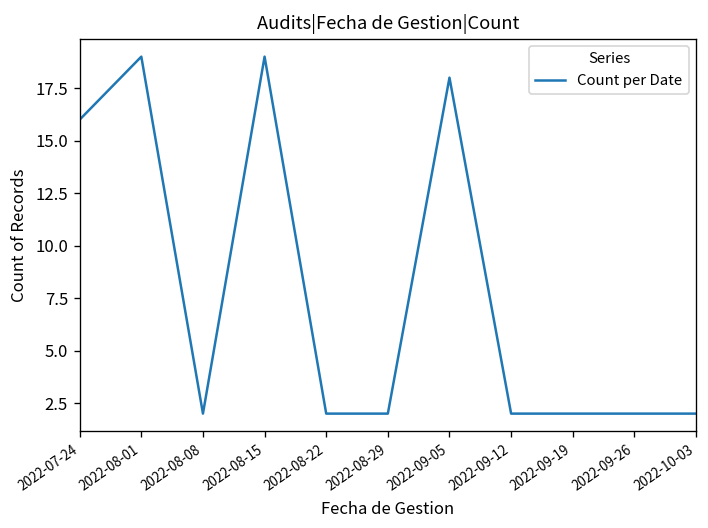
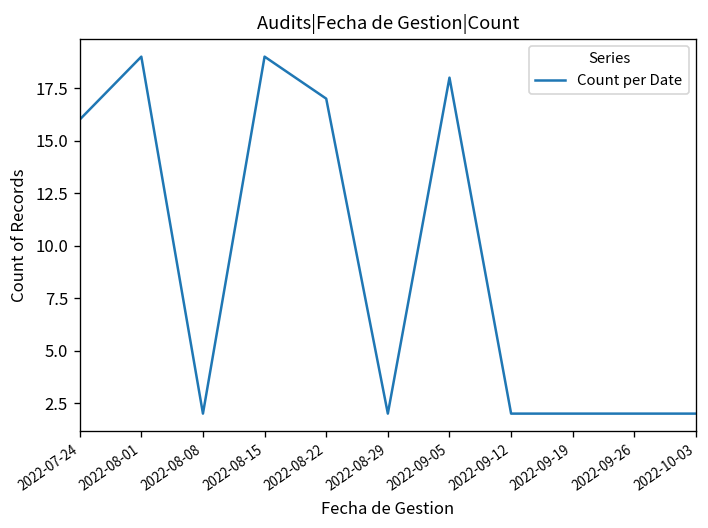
  {
    "2022-07-24": 16,
    "2022-08-01": 19,
    "2022-08-08": 2,
    "2022-08-15": 19,
-   "2022-08-22": 2,
+   "2022-08-22": 17,
    "2022-08-29": 2,
    "2022-09-05": 18,
    "2022-09-12": 2,
    "2022-09-19": 2,
    "2022-09-26": 2,
    "2022-10-03": 2
  }
